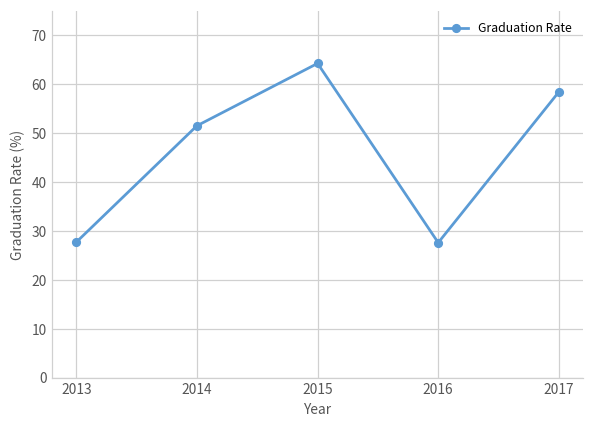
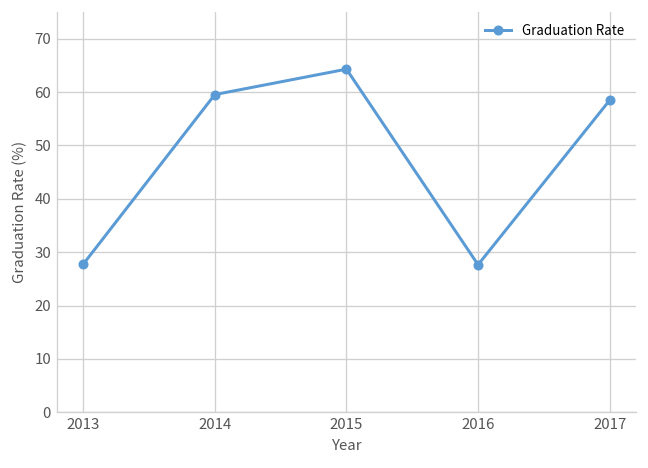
  {
    "2013": 28,
-   "2014": 52,
+   "2014": 60,
    "2015": 64,
    "2016": 28,
    "2017": 58
  }
